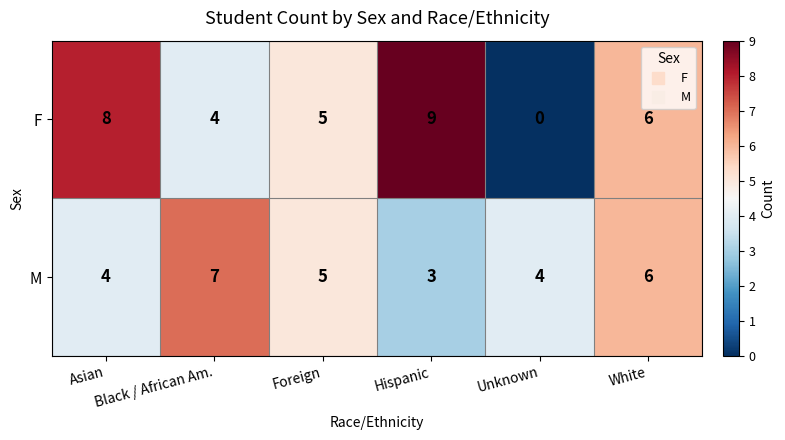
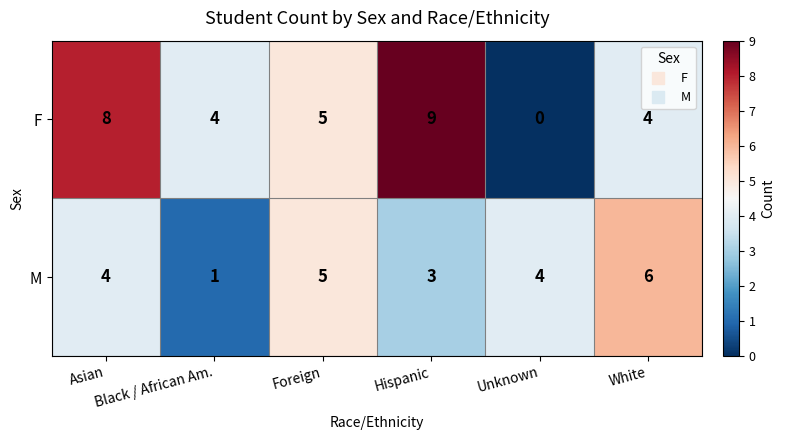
  {
    "F": {
      "Asian": 8,
      "Black / African Am.": 4,
      "Foreign": 5,
      "Hispanic": 9,
      "Unknown": 0,
-     "White": 6
+     "White": 4
    },
    "M": {
      "Asian": 4,
-     "Black / African Am.": 7,
+     "Black / African Am.": 1,
      "Foreign": 5,
      "Hispanic": 3,
      "Unknown": 4,
      "White": 6
    }
  }
